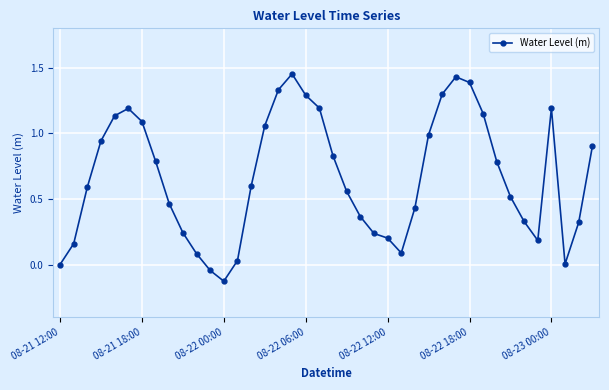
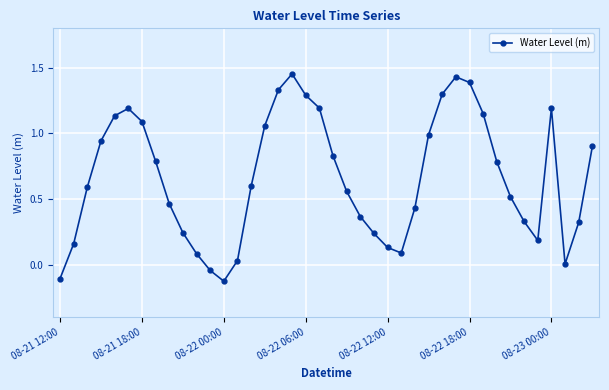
  {
-   "08-21 12:00": 0.00,
+   "08-21 12:00": -0.11,
    "08-21 18:00": 1.09,
    "08-22 00:00": -0.13,
    "08-22 06:00": 1.29,
-   "08-22 12:00": 0.20,
+   "08-22 12:00": 0.13,
    "08-22 18:00": 1.39,
    "08-23 00:00": 1.19
  }
